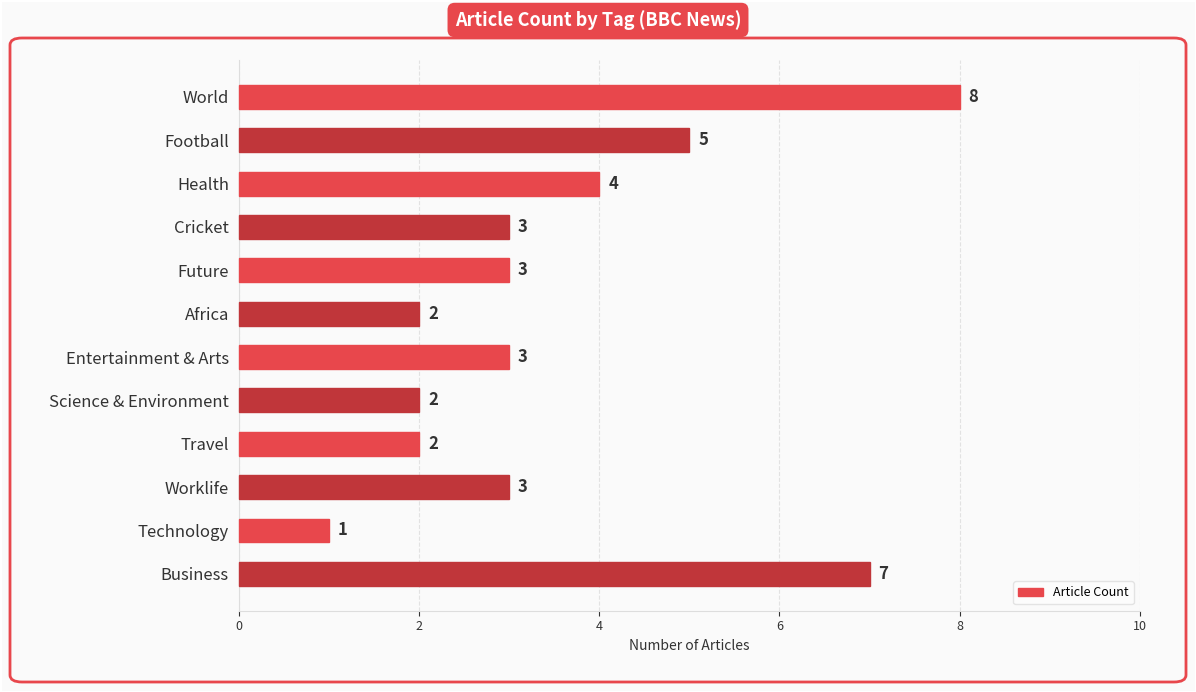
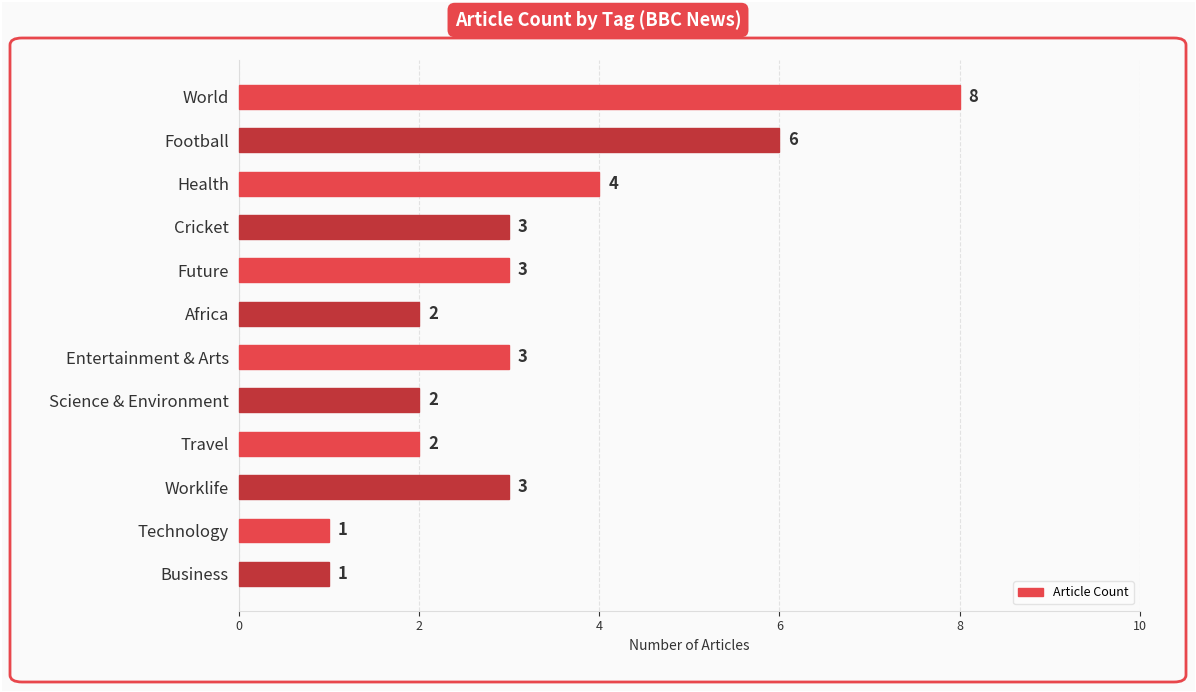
  {
    "World": 8,
-   "Football": 5,
+   "Football": 6,
    "Health": 4,
    "Cricket": 3,
    "Future": 3,
    "Africa": 2,
    "Entertainment & Arts": 3,
    "Science & Environment": 2,
    "Travel": 2,
    "Worklife": 3,
    "Technology": 1,
-   "Business": 7
+   "Business": 1
  }
